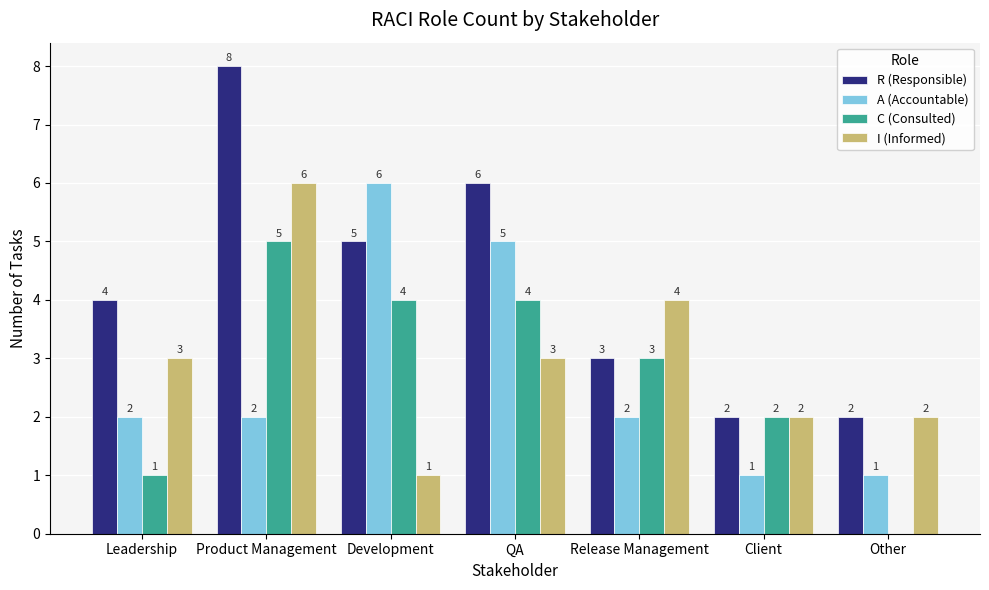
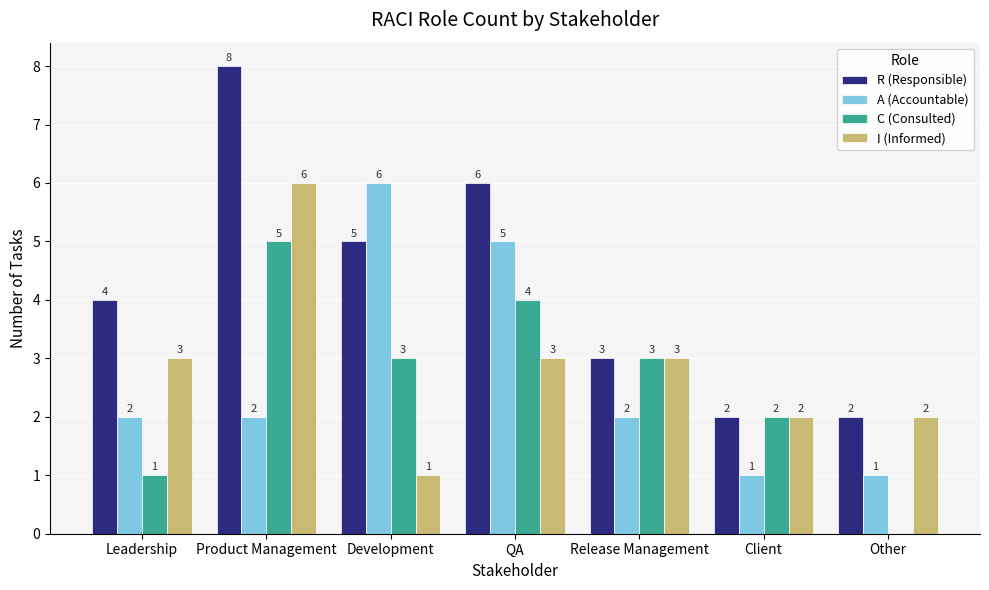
  {
    "R (Responsible)": {
      "Leadership": 4,
      "Product Management": 8,
      "Development": 5,
      "QA": 6,
      "Release Management": 3,
      "Client": 2,
      "Other": 2
    },
    "A (Accountable)": {
      "Leadership": 2,
      "Product Management": 2,
      "Development": 6,
      "QA": 5,
      "Release Management": 2,
      "Client": 1,
      "Other": 1
    },
    "C (Consulted)": {
      "Leadership": 1,
      "Product Management": 5,
-     "Development": 4,
+     "Development": 3,
      "QA": 4,
      "Release Management": 3,
      "Client": 2
    },
    "I (Informed)": {
      "Leadership": 3,
      "Product Management": 6,
      "Development": 1,
      "QA": 3,
-     "Release Management": 4,
+     "Release Management": 3,
      "Client": 2,
      "Other": 2
    }
  }
